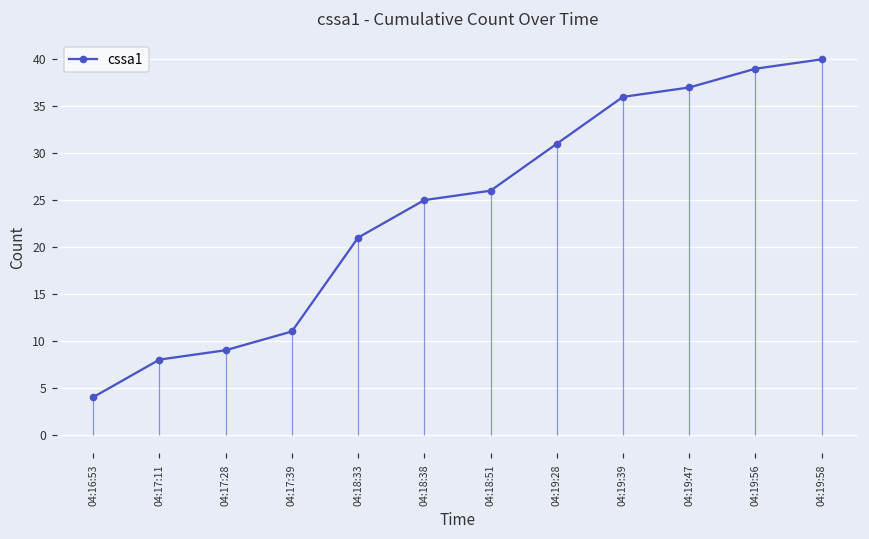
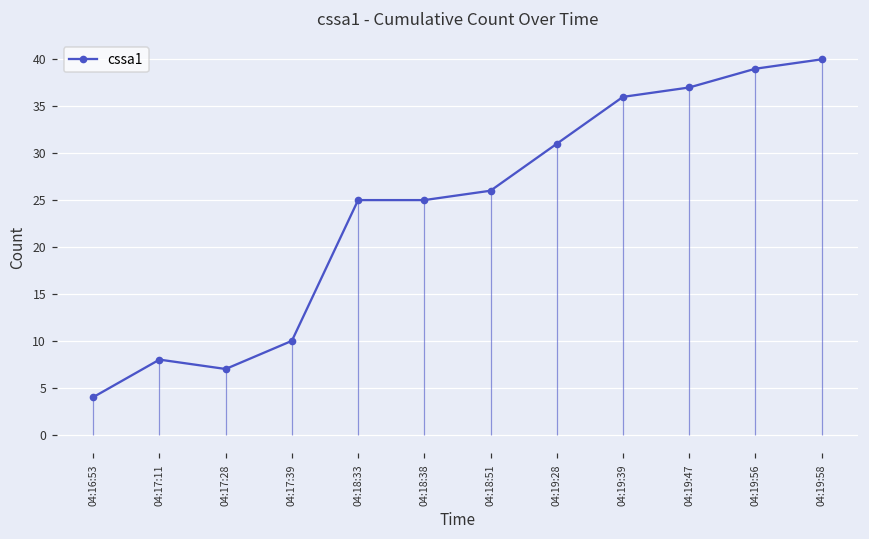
  {
    "04:16:53": 4,
    "04:17:11": 8,
-   "04:17:28": 9,
-   "04:17:39": 11,
-   "04:18:33": 21,
+   "04:17:28": 7,
+   "04:17:39": 10,
+   "04:18:33": 25,
    "04:18:38": 25,
    "04:18:51": 26,
    "04:19:28": 31,
    "04:19:39": 36,
    "04:19:47": 37,
    "04:19:56": 39,
    "04:19:58": 40
  }
